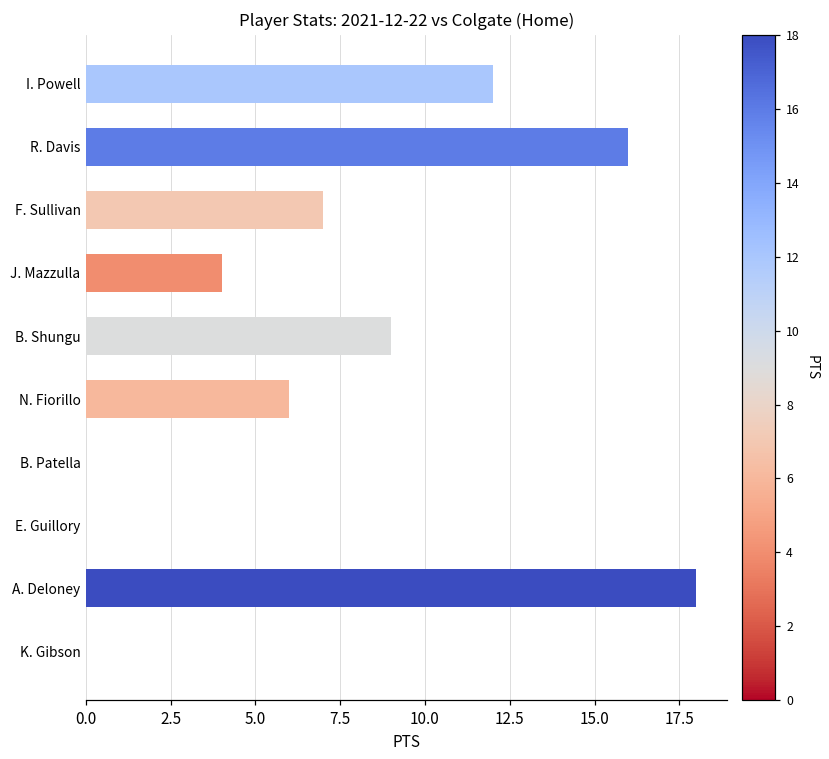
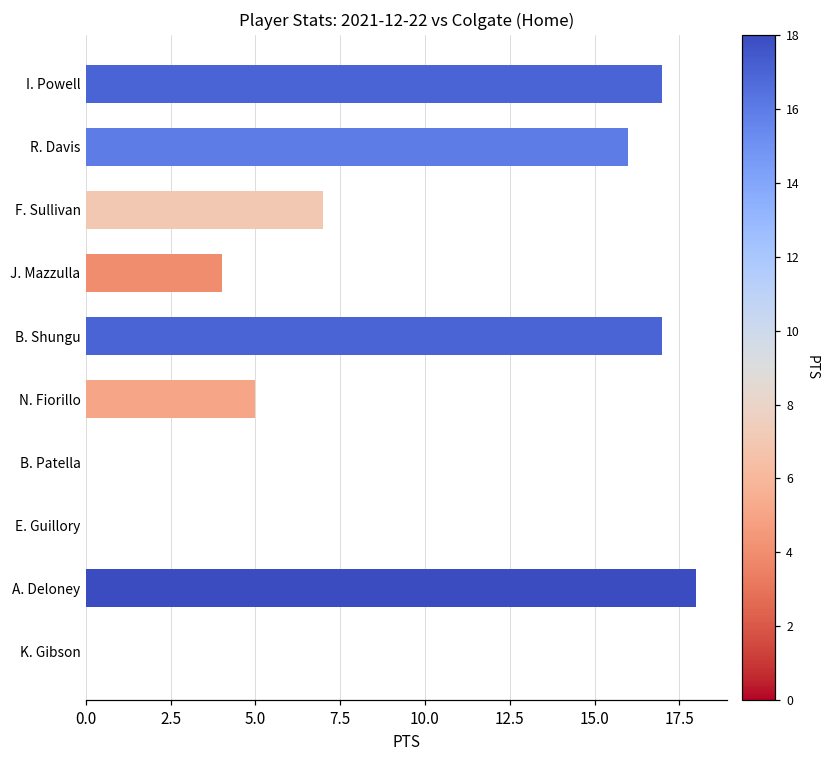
  {
-   "I. Powell": 12,
+   "I. Powell": 17,
    "R. Davis": 16,
    "F. Sullivan": 7,
    "J. Mazzulla": 4,
-   "B. Shungu": 9,
-   "N. Fiorillo": 6,
+   "B. Shungu": 17,
+   "N. Fiorillo": 5,
    "B. Patella": 0,
    "E. Guillory": 0,
    "A. Deloney": 18,
    "K. Gibson": 0
  }
